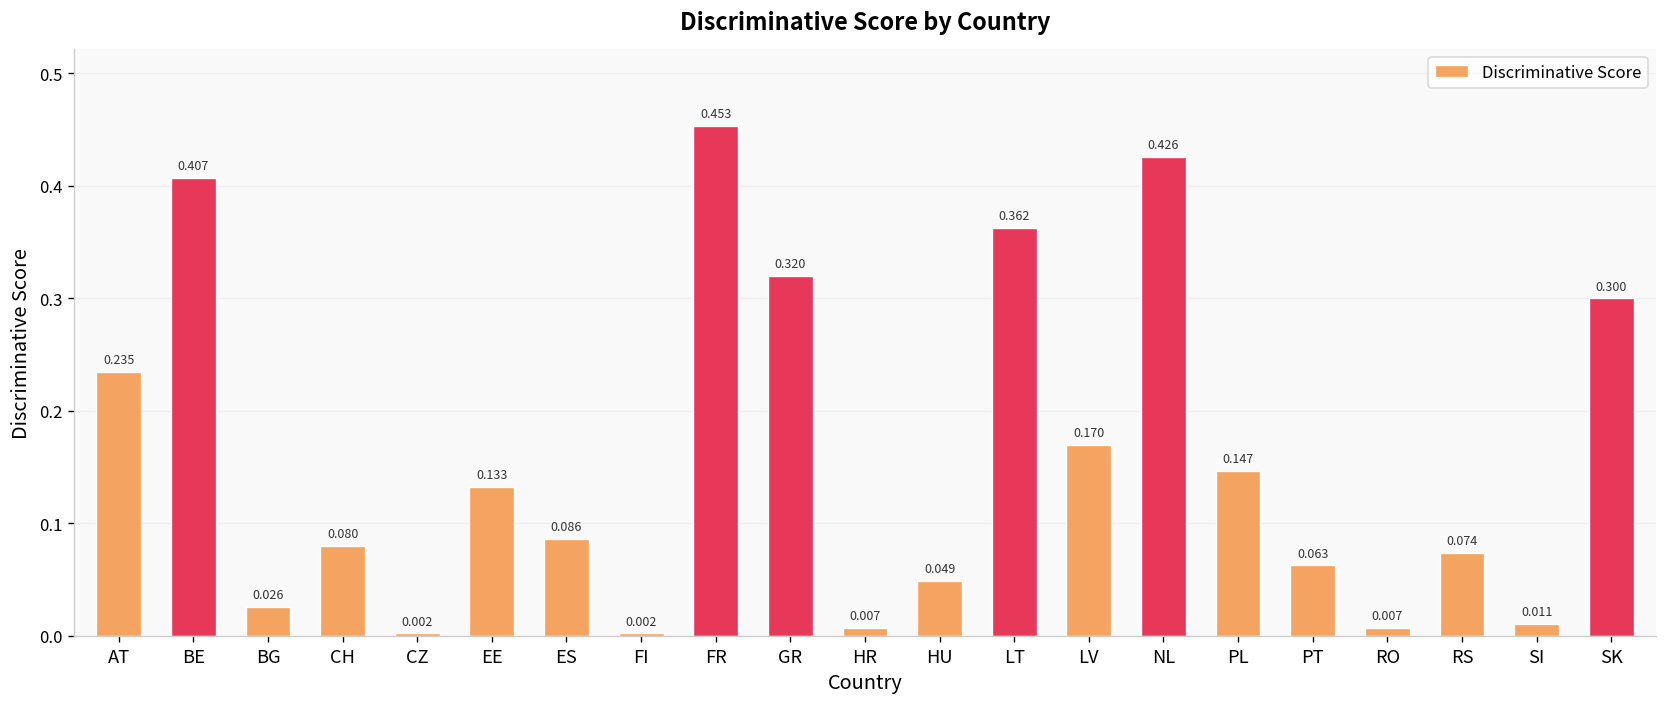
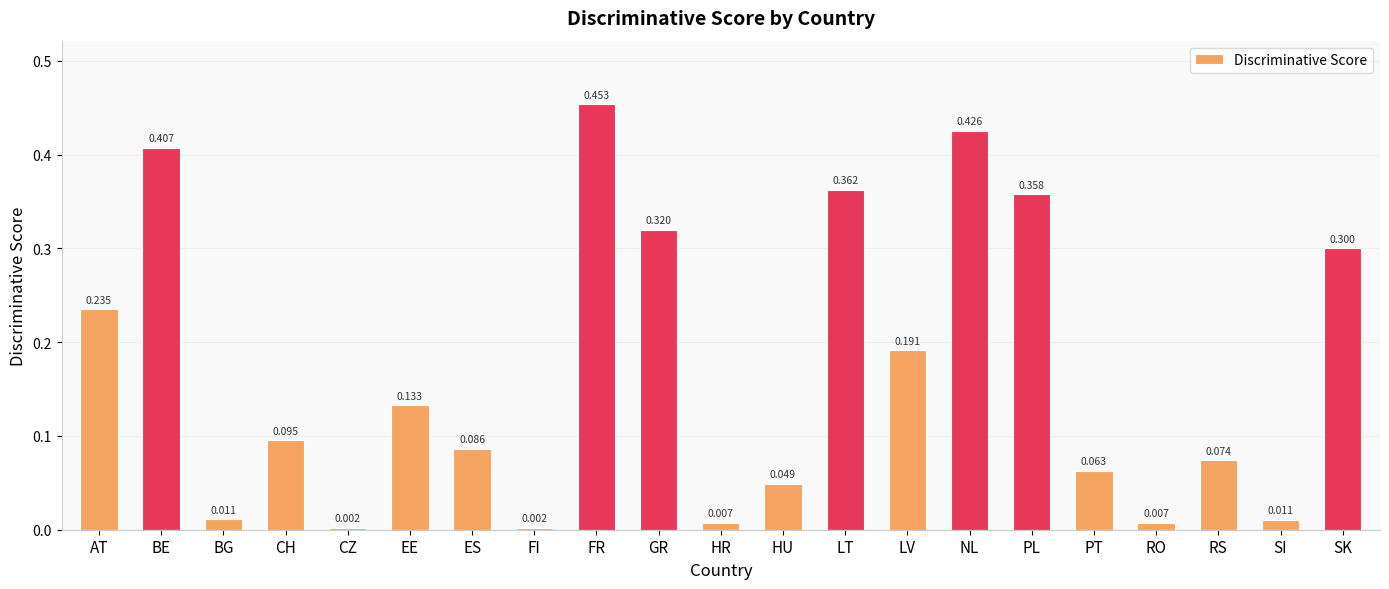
  {
    "AT": 0.235,
    "BE": 0.407,
-   "BG": 0.026,
-   "CH": 0.080,
+   "BG": 0.011,
+   "CH": 0.095,
    "CZ": 0.002,
    "EE": 0.133,
    "ES": 0.086,
    "FI": 0.002,
    "FR": 0.453,
    "GR": 0.320,
    "HR": 0.007,
    "HU": 0.049,
    "LT": 0.362,
-   "LV": 0.170,
+   "LV": 0.191,
    "NL": 0.426,
-   "PL": 0.147,
+   "PL": 0.358,
    "PT": 0.063,
    "RO": 0.007,
    "RS": 0.074,
    "SI": 0.011,
    "SK": 0.300
  }
